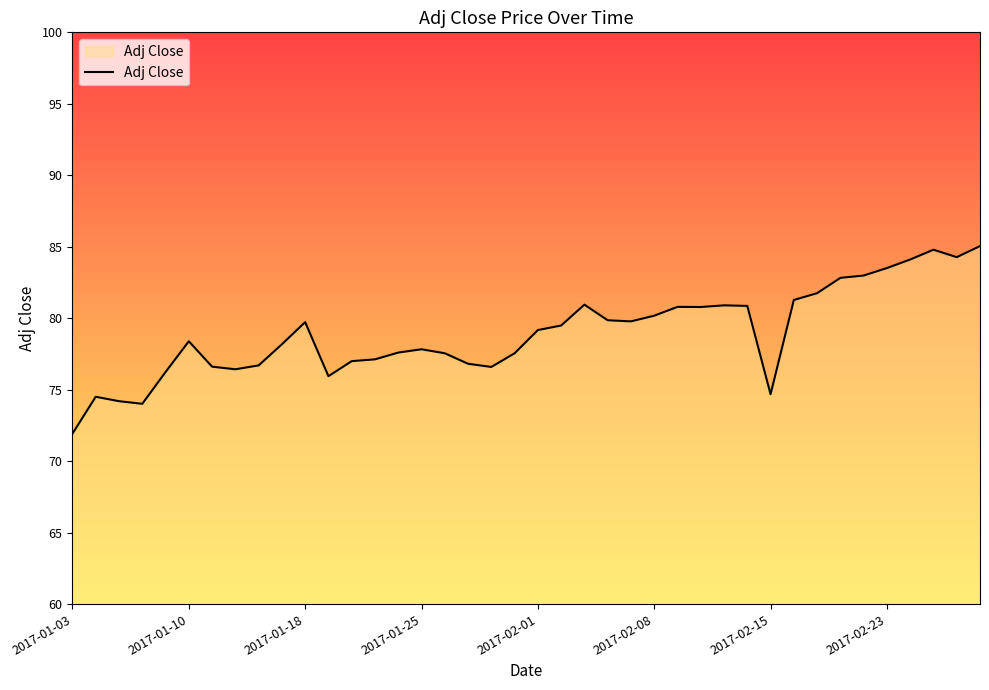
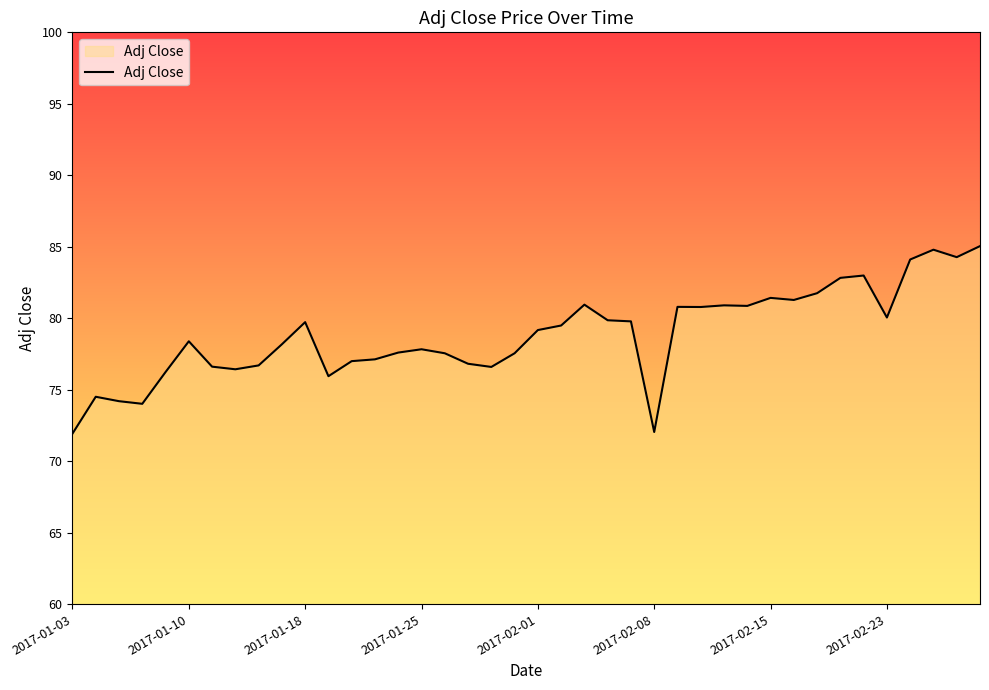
  {
    "2017-01-03": 71.9,
    "2017-01-10": 78.4,
    "2017-01-18": 79.7,
    "2017-01-25": 77.8,
    "2017-02-01": 79.2,
-   "2017-02-08": 80.2,
-   "2017-02-15": 74.7,
-   "2017-02-23": 83.5
+   "2017-02-08": 72.0,
+   "2017-02-15": 81.4,
+   "2017-02-23": 80.1
  }
